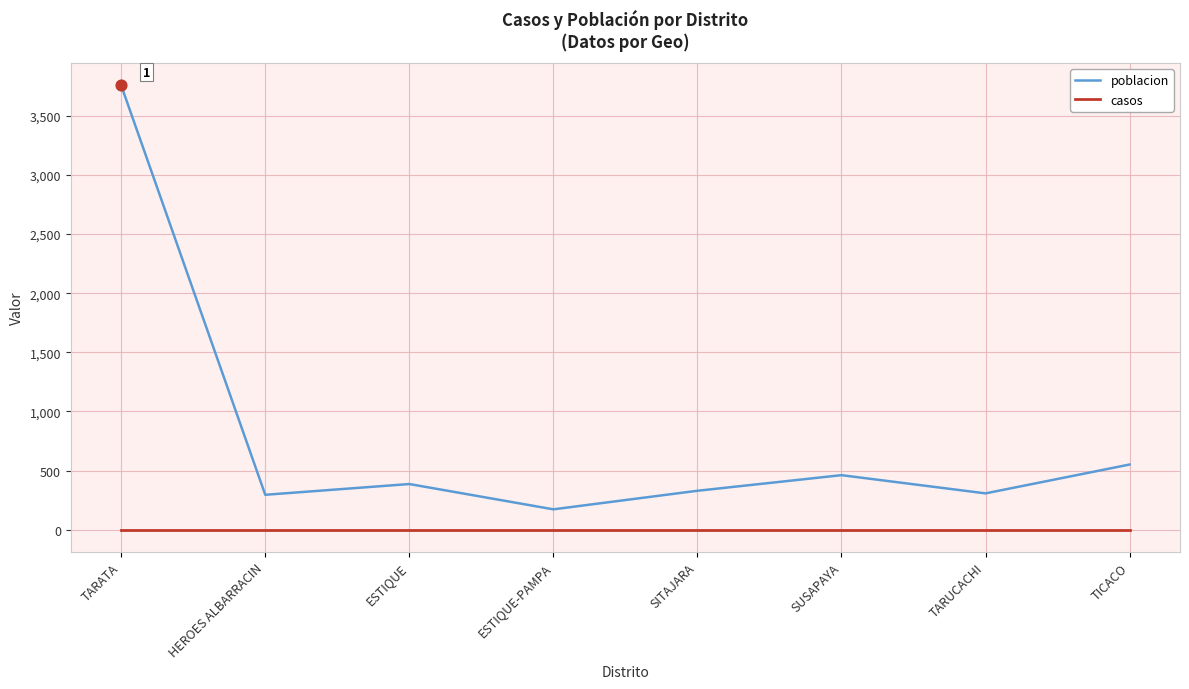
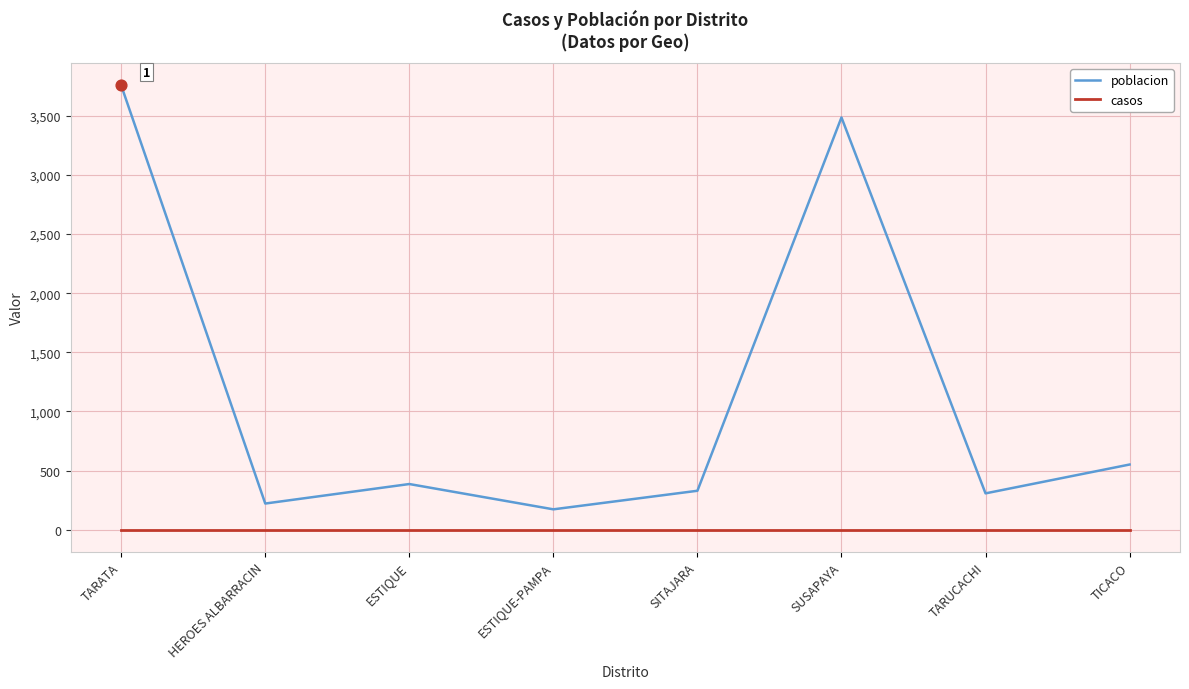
  {
    "poblacion": {
-     "HEROES ALBARRACIN": "300",
+     "HEROES ALBARRACIN": "220",
      "ESTIQUE": "390",
      "ESTIQUE-PAMPA": "170",
      "SITAJARA": "330",
-     "SUSAPAYA": "460",
+     "SUSAPAYA": "3,490",
      "TARUCACHI": "310",
      "TICACO": "550"
    }
  }
